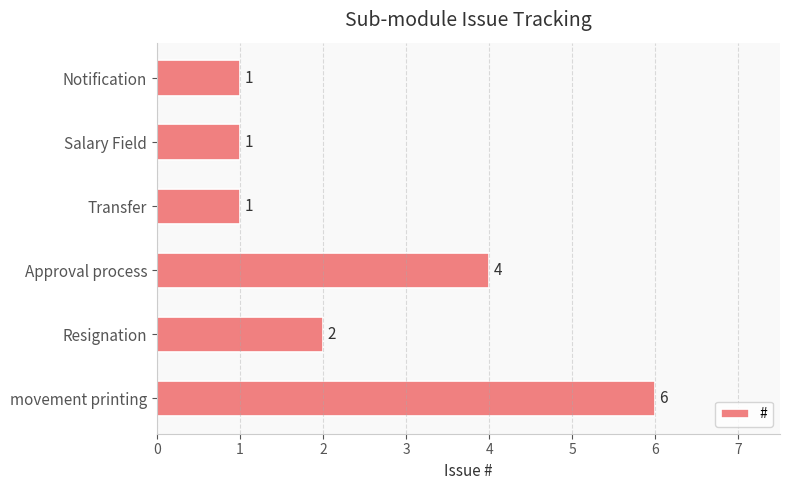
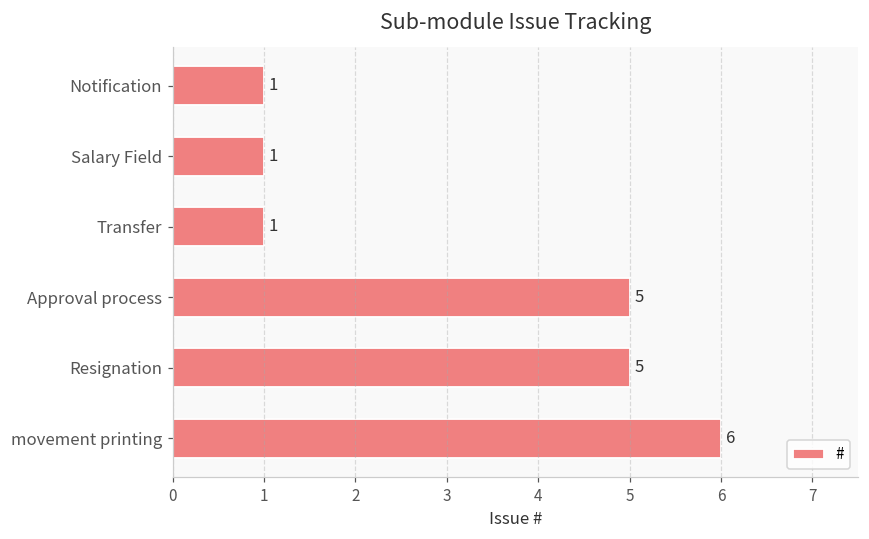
  {
    "Notification": 1,
    "Salary Field": 1,
    "Transfer": 1,
-   "Approval process": 4,
-   "Resignation": 2,
+   "Approval process": 5,
+   "Resignation": 5,
    "movement printing": 6
  }
